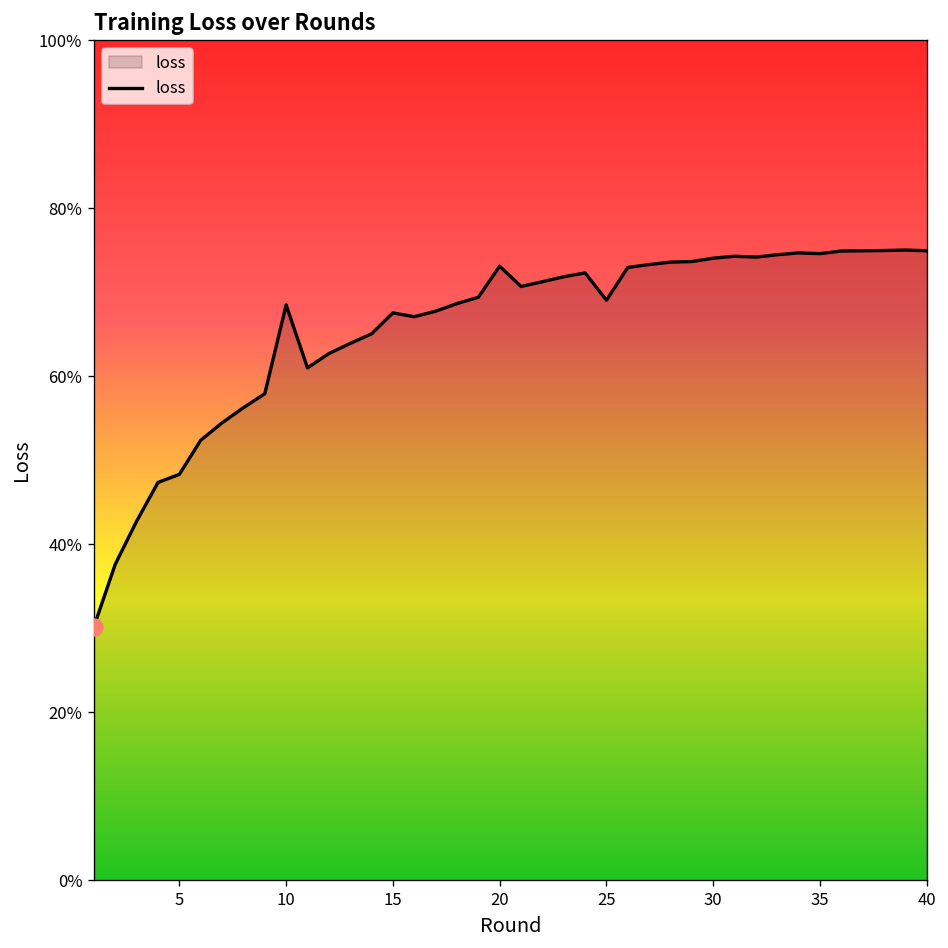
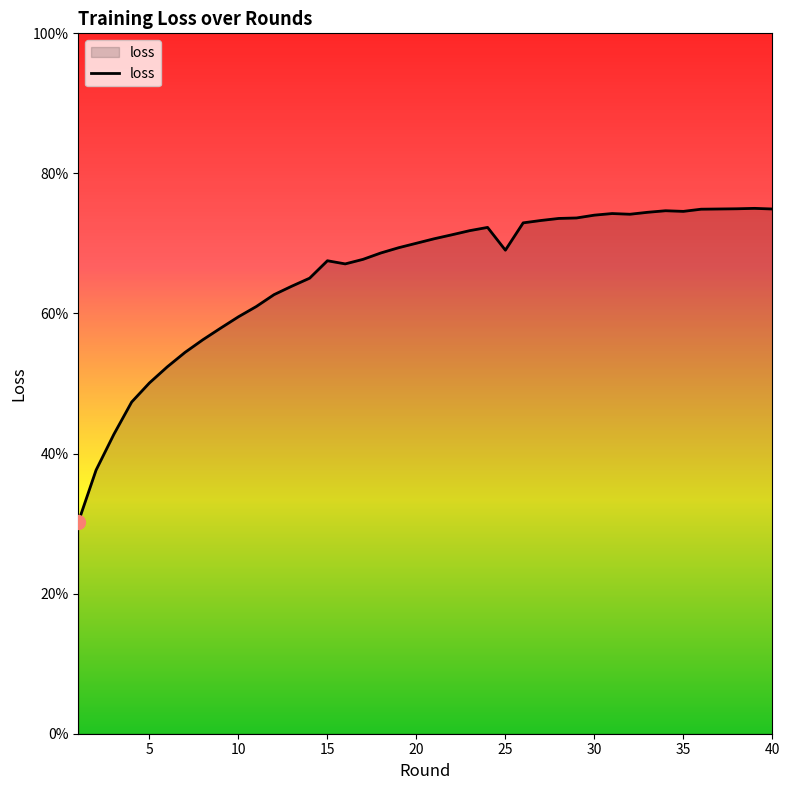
  {
    "loss": {
-     "5": "48%",
-     "10": "68%",
+     "5": "50%",
+     "10": "60%",
      "15": "68%",
-     "20": "73%",
+     "20": "70%",
      "25": "69%",
      "30": "74%",
      "35": "75%",
      "40": "75%"
    }
  }
